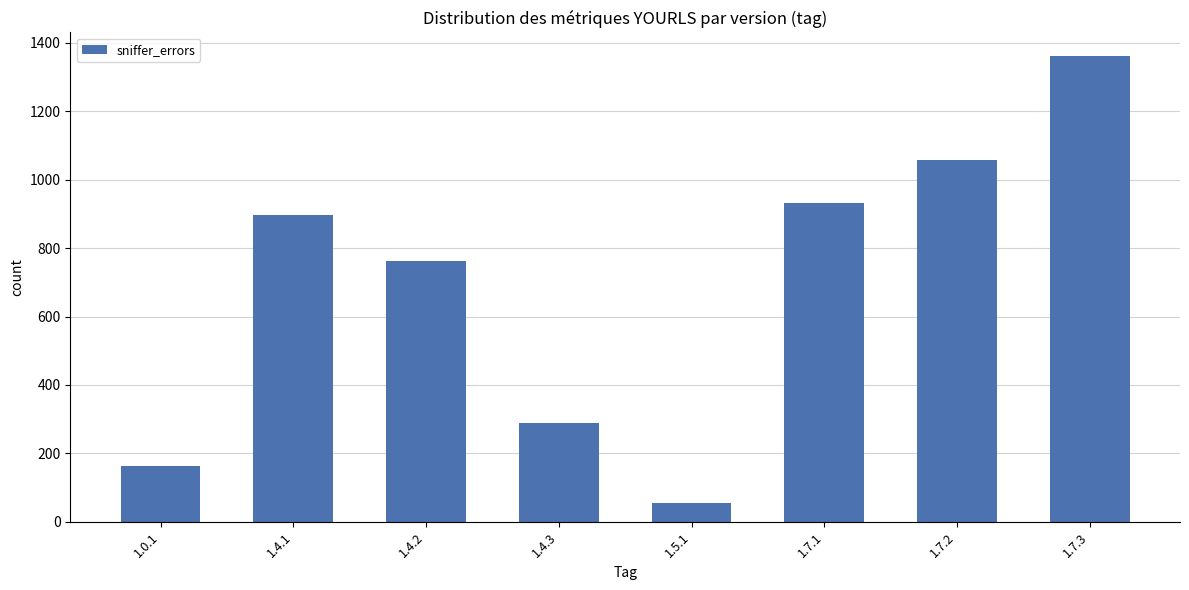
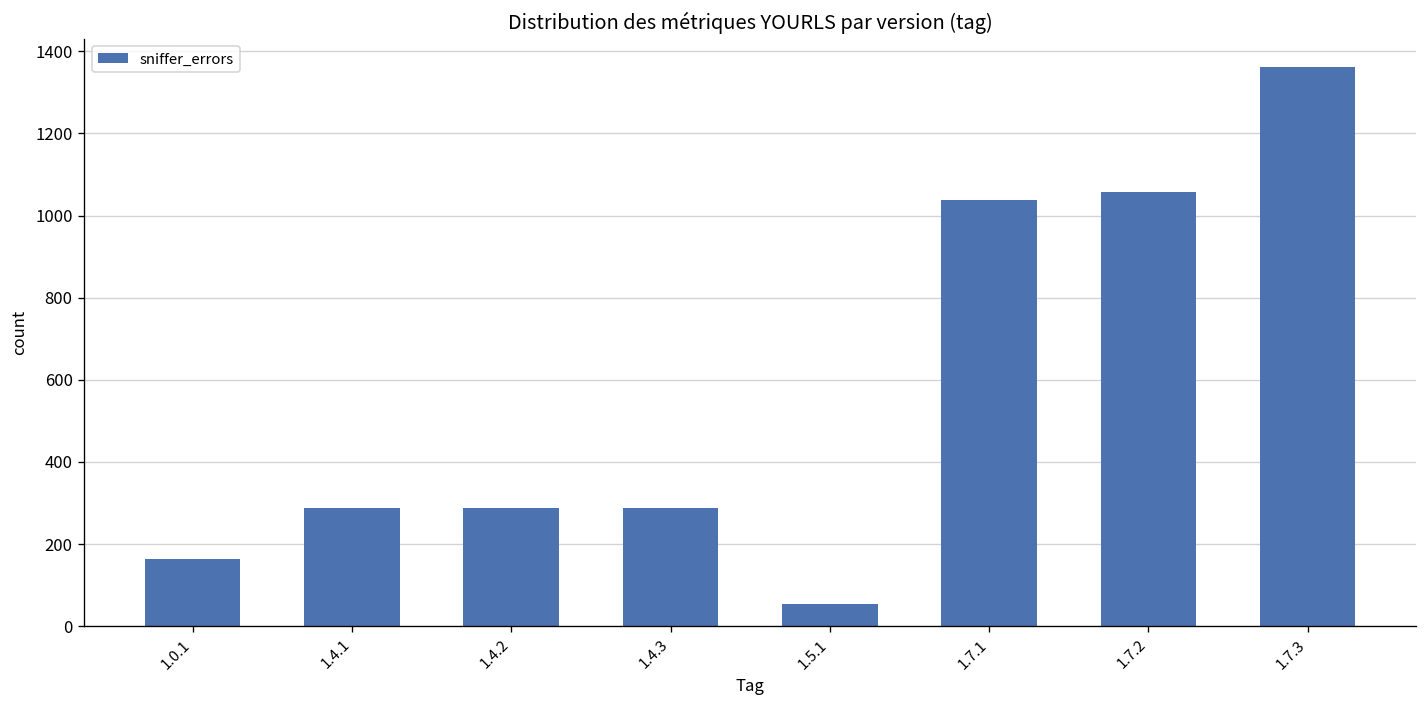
  {
    "1.0.1": 160,
-   "1.4.1": 900,
-   "1.4.2": 760,
+   "1.4.1": 290,
+   "1.4.2": 290,
    "1.4.3": 290,
    "1.5.1": 60,
-   "1.7.1": 930,
+   "1.7.1": 1040,
    "1.7.2": 1060,
    "1.7.3": 1360
  }
